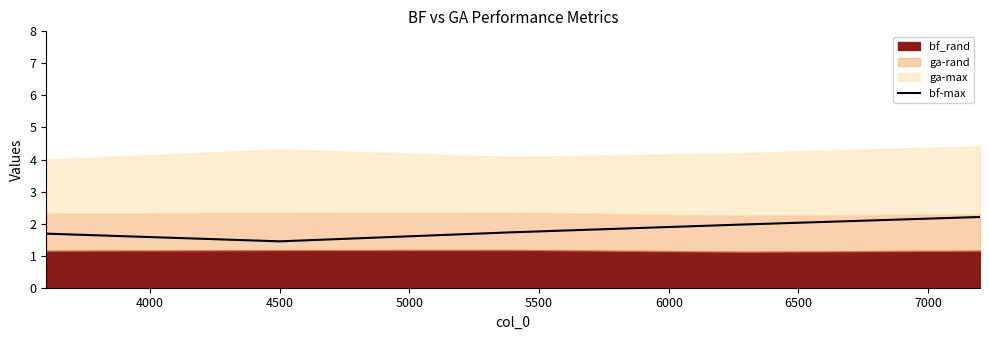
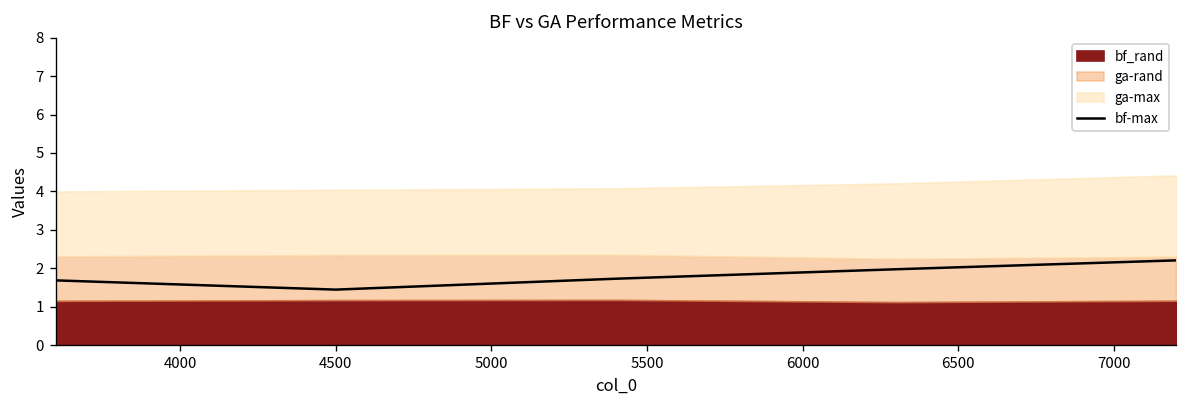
  {
    "bf-max": {
      "4500": 1.4
    },
    "bf_rand": {
      "4500": 1.2
    },
    "ga-rand": {
      "4500": 1.2
    },
    "ga-max": {
-     "4500": 2.0
+     "4500": 1.7
    }
  }
